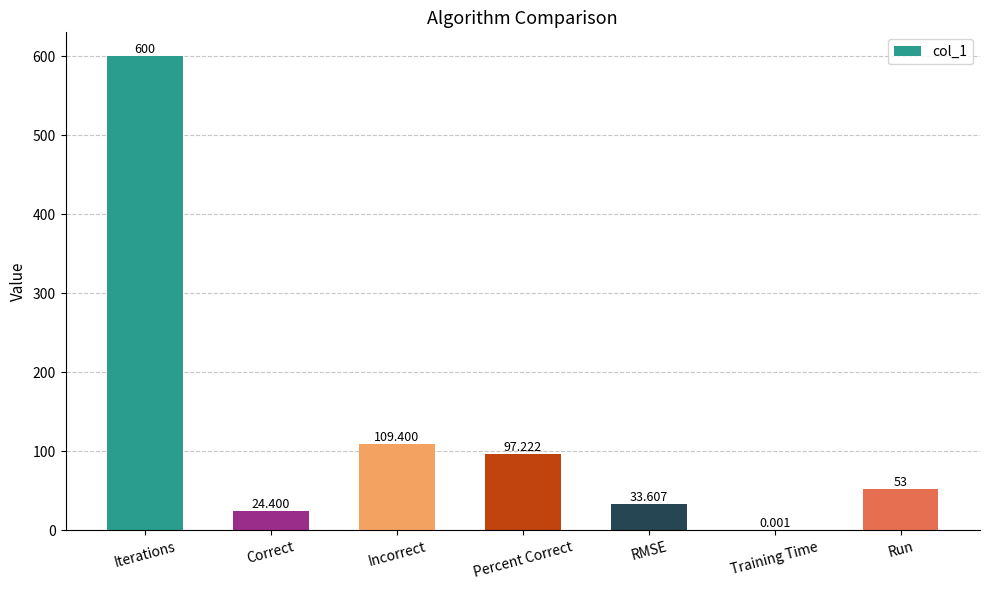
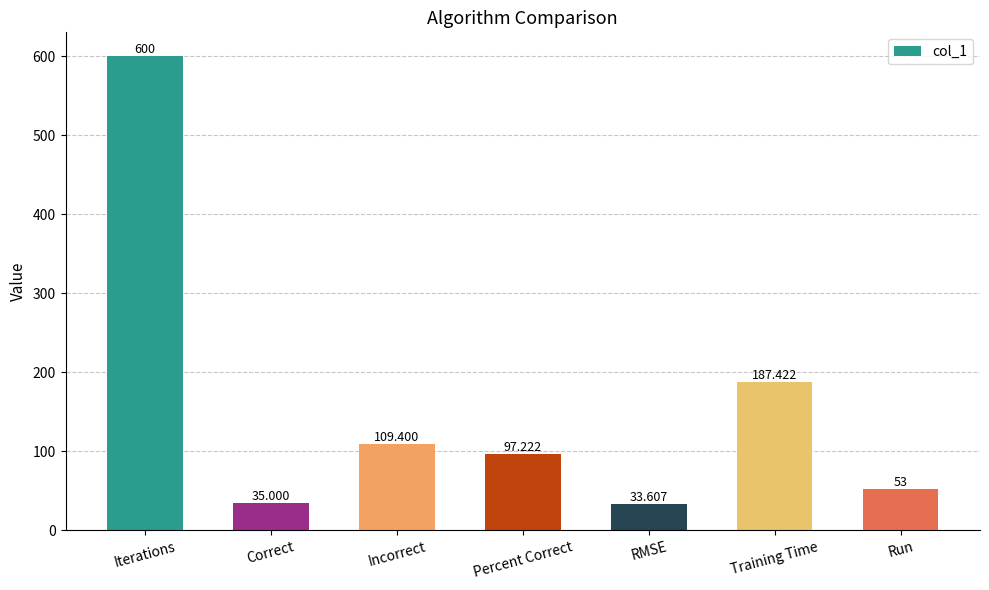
  {
    "Iterations": 600,
-   "Correct": 24.400,
+   "Correct": 35.000,
    "Incorrect": 109.400,
    "Percent Correct": 97.222,
    "RMSE": 33.607,
-   "Training Time": 0.001,
+   "Training Time": 187.422,
    "Run": 53
  }
